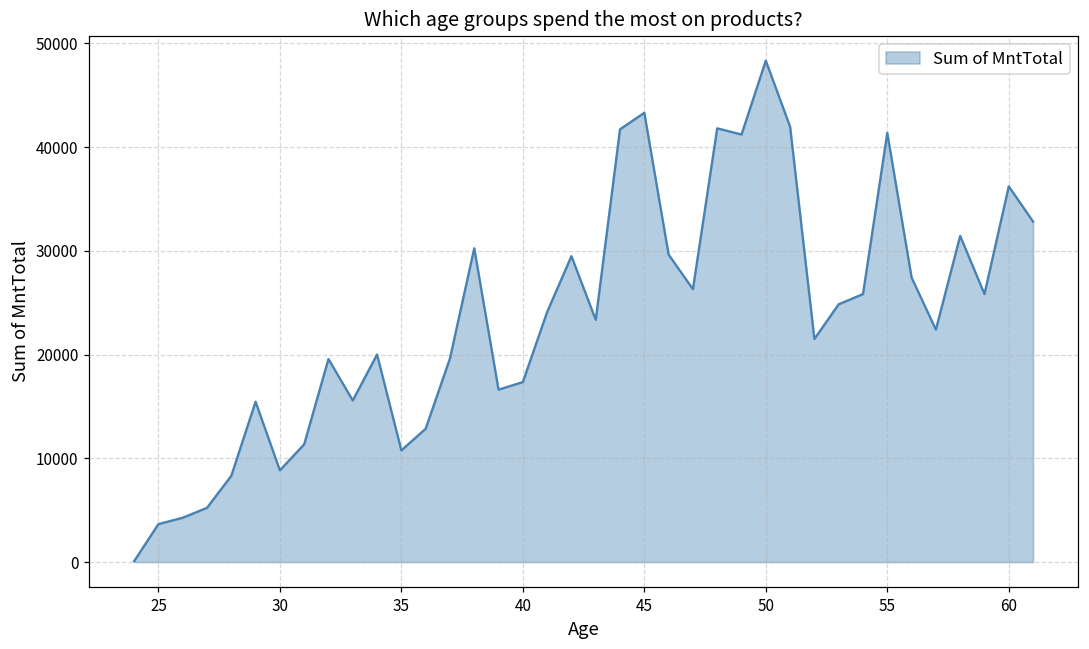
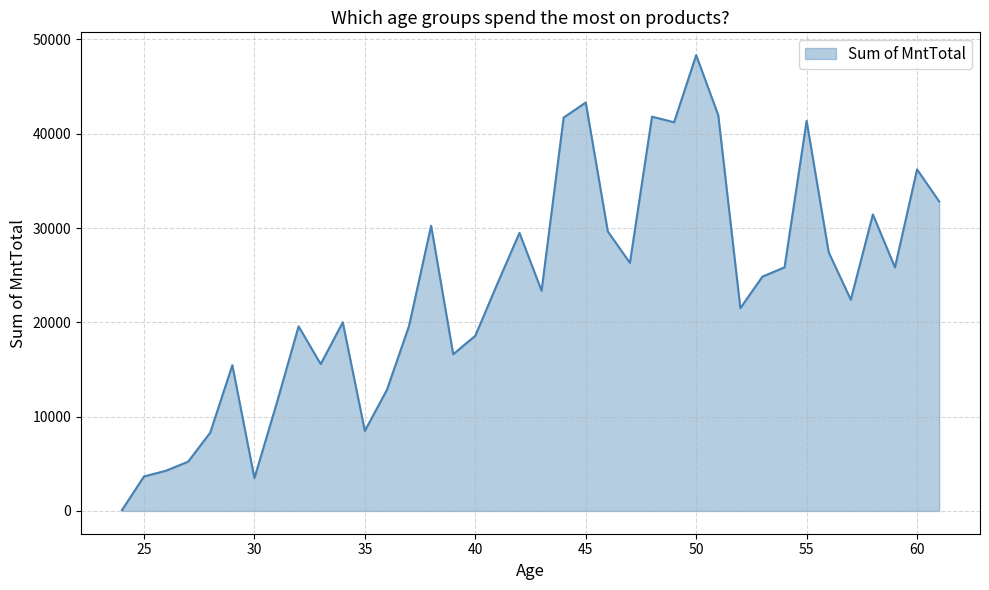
  {
    "25": 4000,
-   "30": 9000,
-   "35": 11000,
-   "40": 17000,
+   "30": 3000,
+   "35": 8000,
+   "40": 19000,
    "45": 43000,
    "50": 48000,
    "55": 41000,
    "60": 36000
  }
